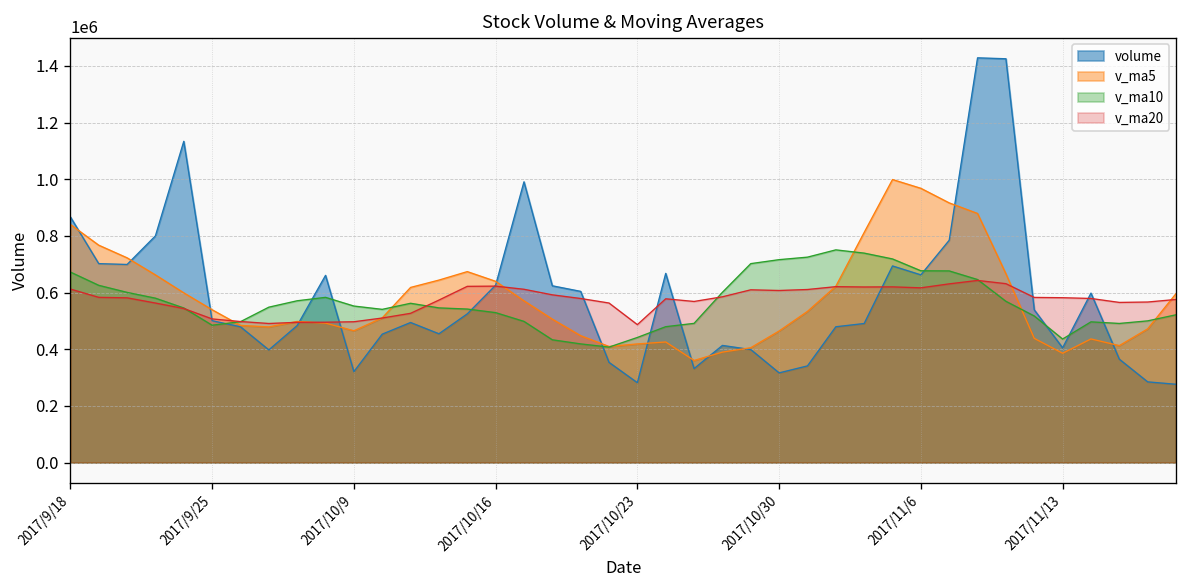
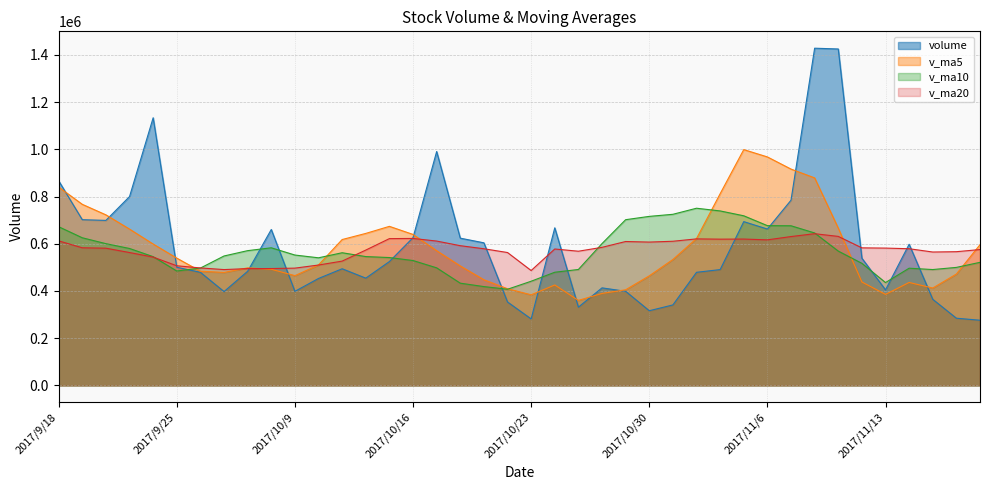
  {
    "volume": {
      "2017/9/18": 870000,
-     "2017/10/9": 320000,
+     "2017/10/9": 400000,
      "2017/10/23": 280000,
      "2017/10/30": 320000,
      "2017/11/6": 660000,
      "2017/11/13": 400000
    },
    "v_ma5": {
      "2017/9/18": 840000,
      "2017/9/25": 540000,
      "2017/10/9": 460000,
      "2017/10/16": 640000,
-     "2017/10/23": 420000,
+     "2017/10/23": 380000,
      "2017/10/30": 460000,
      "2017/11/6": 970000,
      "2017/11/13": 390000
    },
    "v_ma10": {
      "2017/9/18": 670000,
      "2017/9/25": 480000,
      "2017/10/9": 550000,
      "2017/10/16": 530000,
      "2017/10/23": 440000,
      "2017/10/30": 720000,
      "2017/11/6": 680000,
      "2017/11/13": 440000
    },
    "v_ma20": {
      "2017/9/18": 610000,
      "2017/10/9": 500000,
      "2017/10/23": 490000,
      "2017/10/30": 610000,
      "2017/11/6": 620000,
      "2017/11/13": 580000
    }
  }
